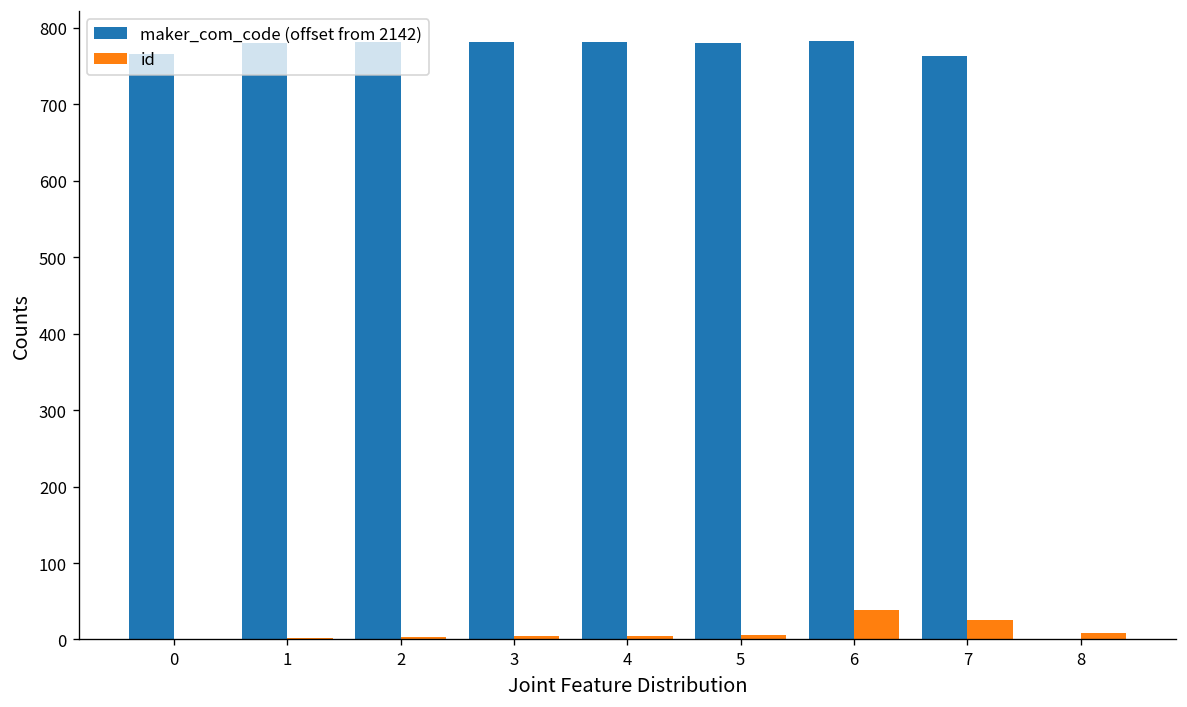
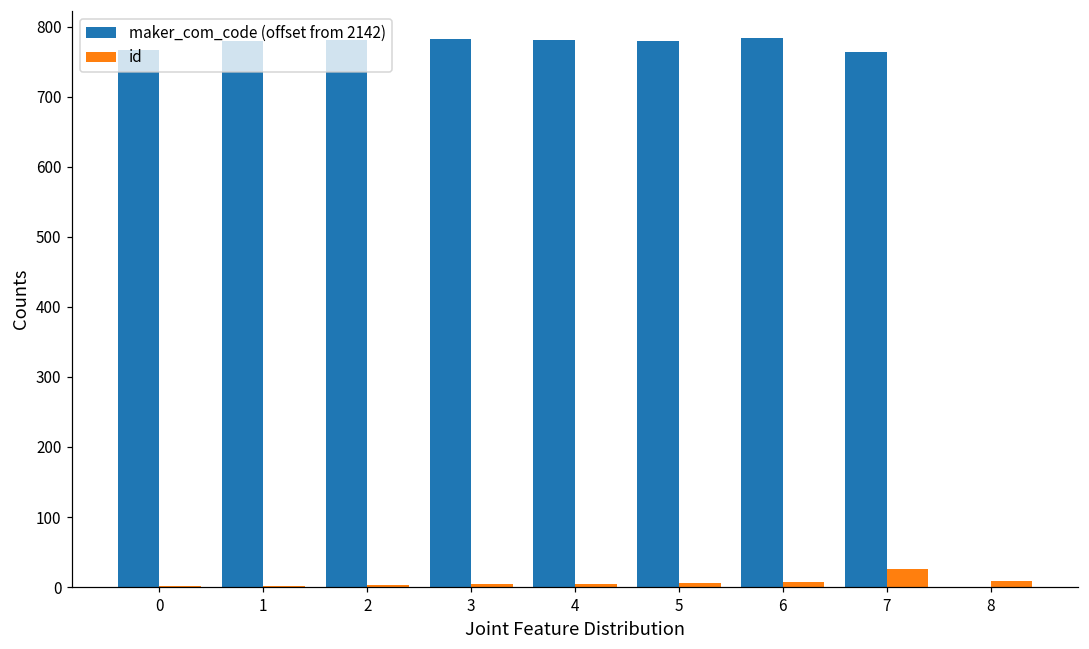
  {
    "maker_com_code (offset from 2142)": {
      "3": 780,
      "4": 780,
      "5": 780,
      "6": 780,
      "7": 760,
      "8": 0
    },
    "id": {
      "3": 0,
      "4": 10,
      "5": 10,
-     "6": 40,
+     "6": 10,
      "7": 30,
      "8": 10
    }
  }
